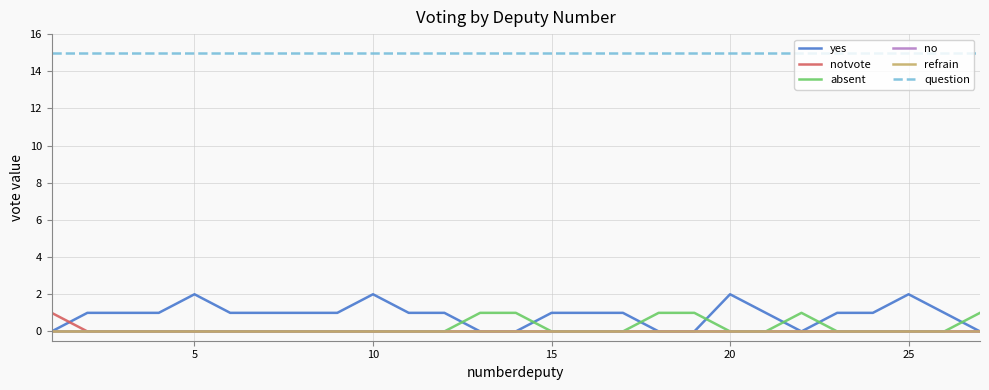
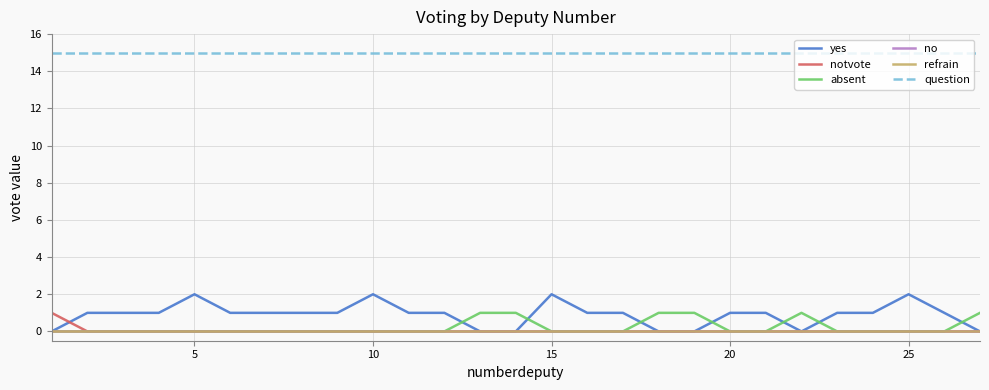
  {
    "yes": {
      "5": 2,
      "10": 2,
-     "15": 1,
-     "20": 2,
+     "15": 2,
+     "20": 1,
      "25": 2
    },
    "question": {
      "5": 15,
      "10": 15,
      "15": 15,
      "20": 15
    }
  }
